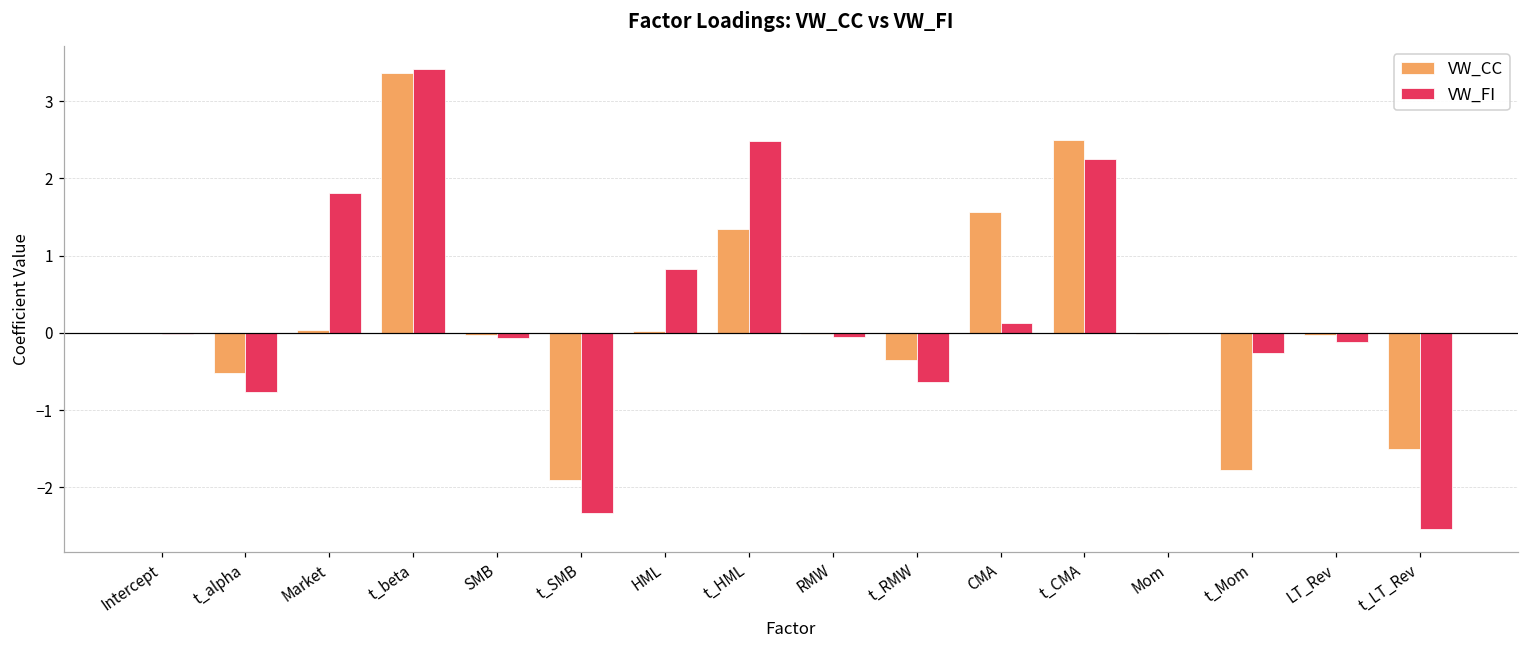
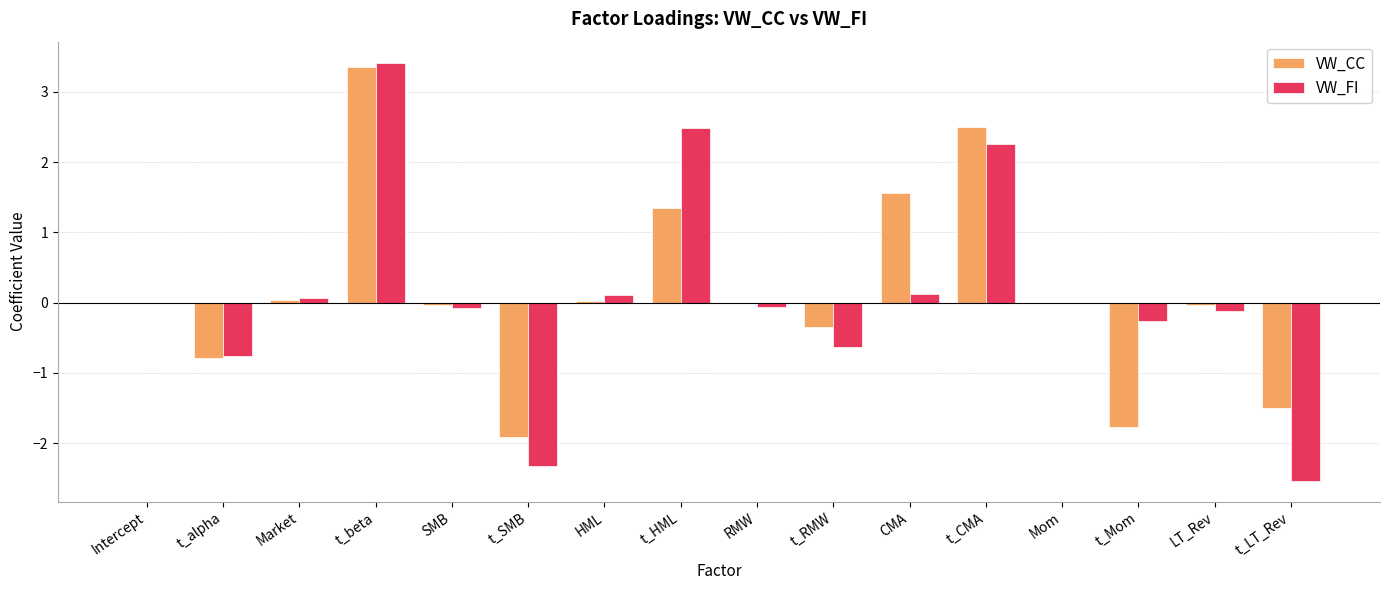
  {
    "VW_CC": {
-     "t_alpha": -0.5,
+     "t_alpha": -0.8,
      "t_beta": 3.4,
      "t_SMB": -1.9,
      "t_HML": 1.4,
      "t_RMW": -0.3,
      "CMA": 1.6,
      "t_CMA": 2.5,
      "t_Mom": -1.8,
      "t_LT_Rev": -1.5
    },
    "VW_FI": {
      "t_alpha": -0.8,
-     "Market": 1.8,
+     "Market": 0.1,
      "t_beta": 3.4,
      "SMB": -0.1,
      "t_SMB": -2.3,
-     "HML": 0.8,
+     "HML": 0.1,
      "t_HML": 2.5,
      "RMW": -0.1,
      "t_RMW": -0.6,
      "CMA": 0.1,
      "t_CMA": 2.3,
      "t_Mom": -0.3,
      "LT_Rev": -0.1,
      "t_LT_Rev": -2.5
    }
  }
